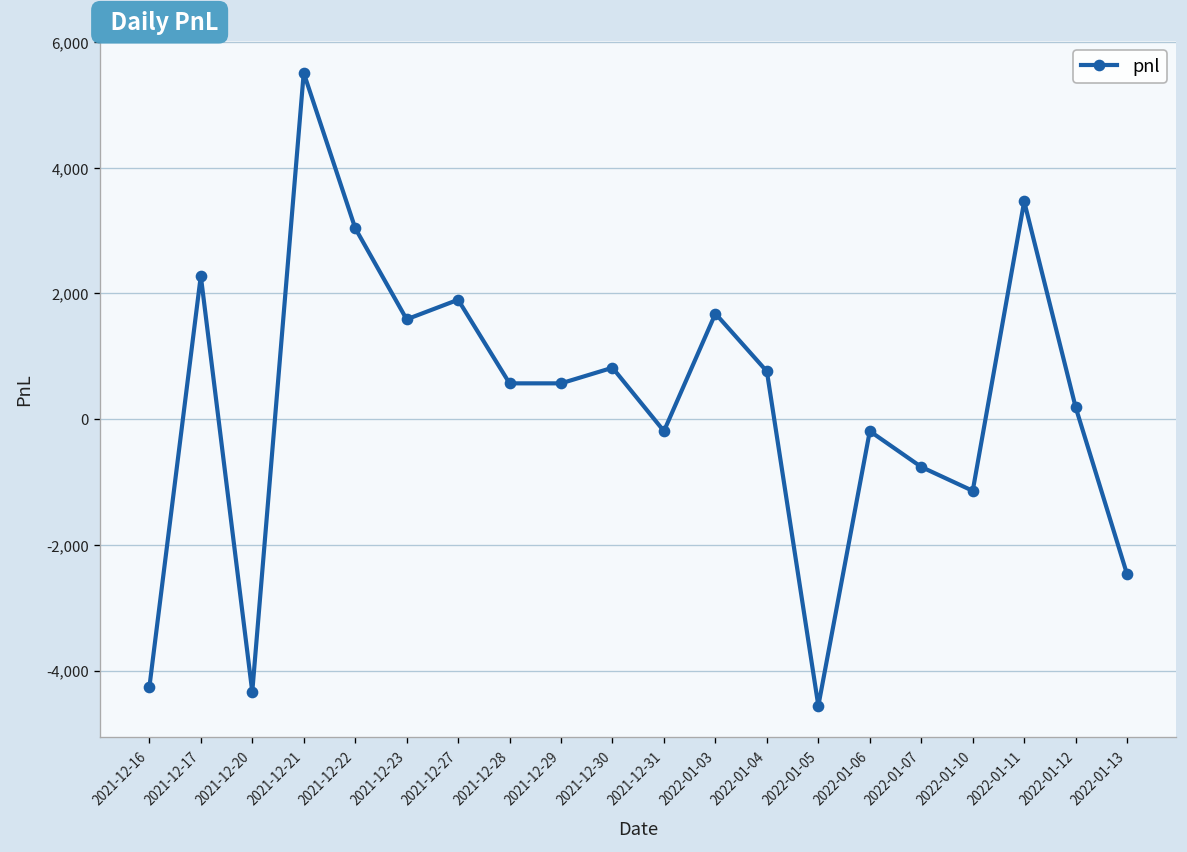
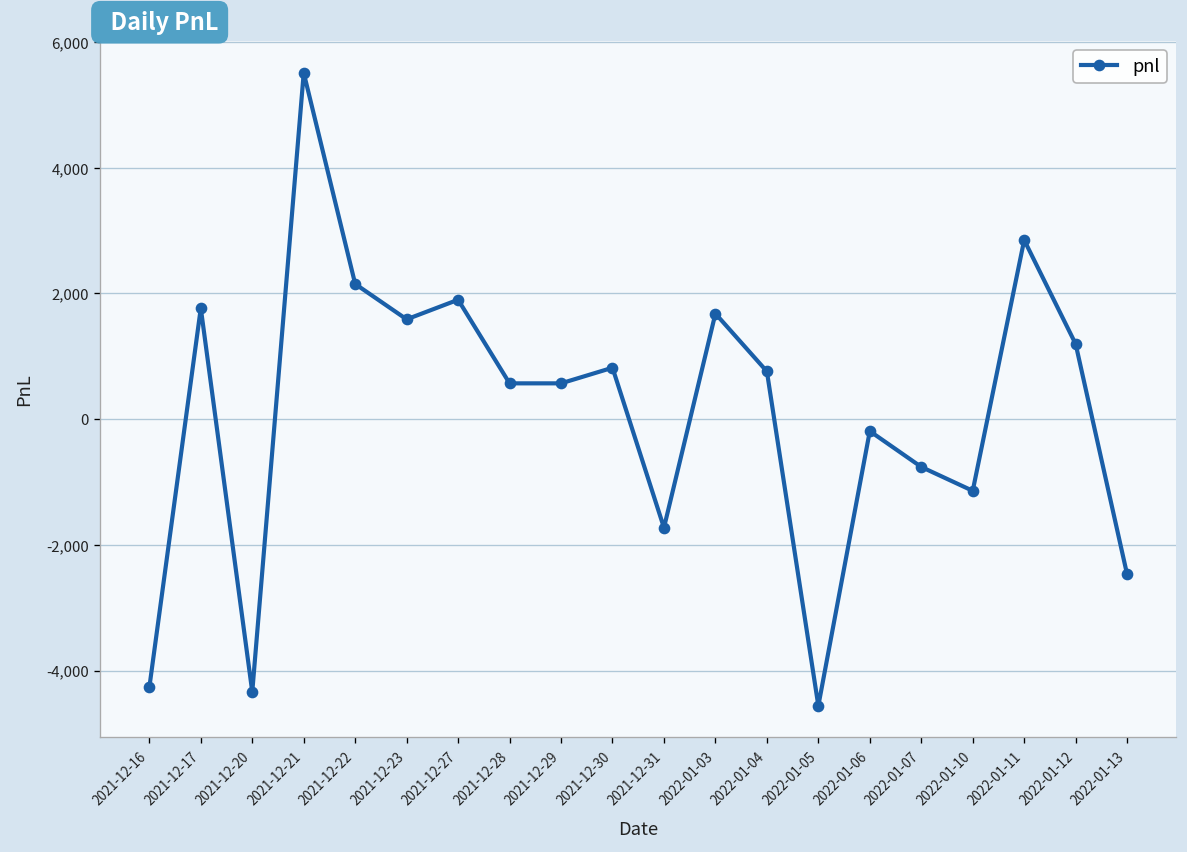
  {
    "2021-12-16": "-4,300",
-   "2021-12-17": "2,300",
+   "2021-12-17": "1,800",
    "2021-12-20": "-4,300",
    "2021-12-21": "5,500",
-   "2021-12-22": "3,000",
+   "2021-12-22": "2,200",
    "2021-12-23": "1,600",
    "2021-12-27": "1,900",
    "2021-12-28": "600",
    "2021-12-29": "600",
    "2021-12-30": "800",
-   "2021-12-31": "-200",
+   "2021-12-31": "-1,700",
    "2022-01-03": "1,700",
    "2022-01-04": "800",
    "2022-01-05": "-4,600",
    "2022-01-06": "-200",
    "2022-01-07": "-800",
    "2022-01-10": "-1,100",
-   "2022-01-11": "3,500",
-   "2022-01-12": "200",
+   "2022-01-11": "2,900",
+   "2022-01-12": "1,200",
    "2022-01-13": "-2,500"
  }
